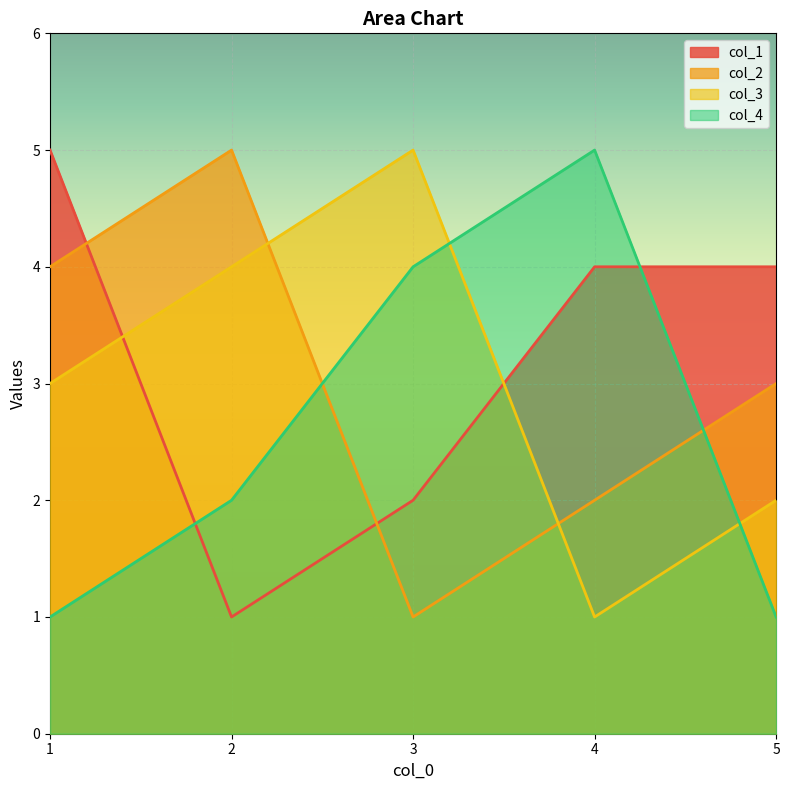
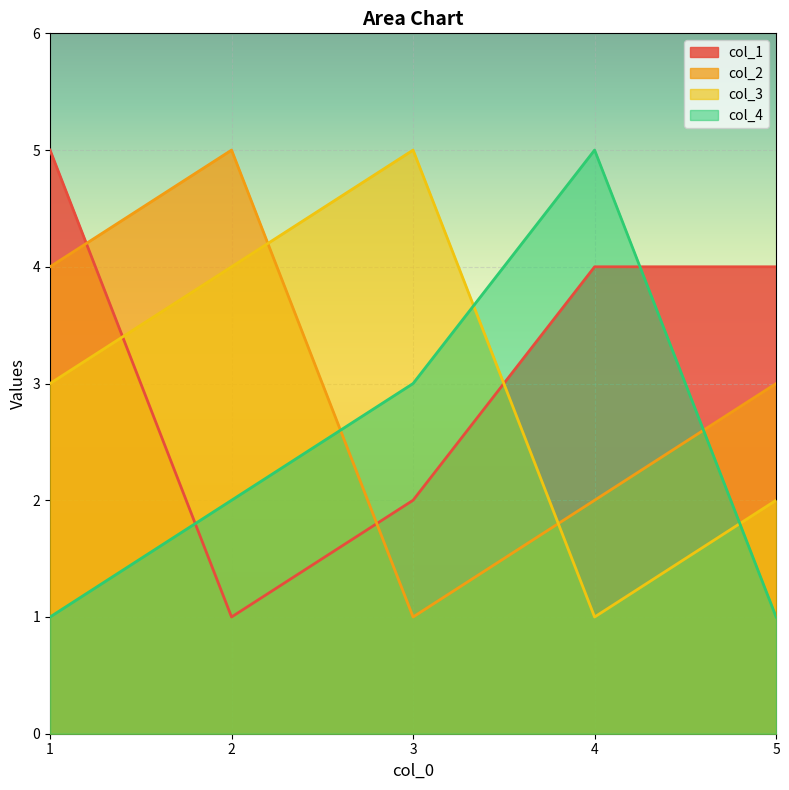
  {
    "col_1": {
      "1": 5,
      "2": 1,
      "3": 2,
      "4": 4,
      "5": 4
    },
    "col_4": {
      "1": 1,
      "2": 2,
-     "3": 4,
+     "3": 3,
      "4": 5,
      "5": 1
    }
  }
